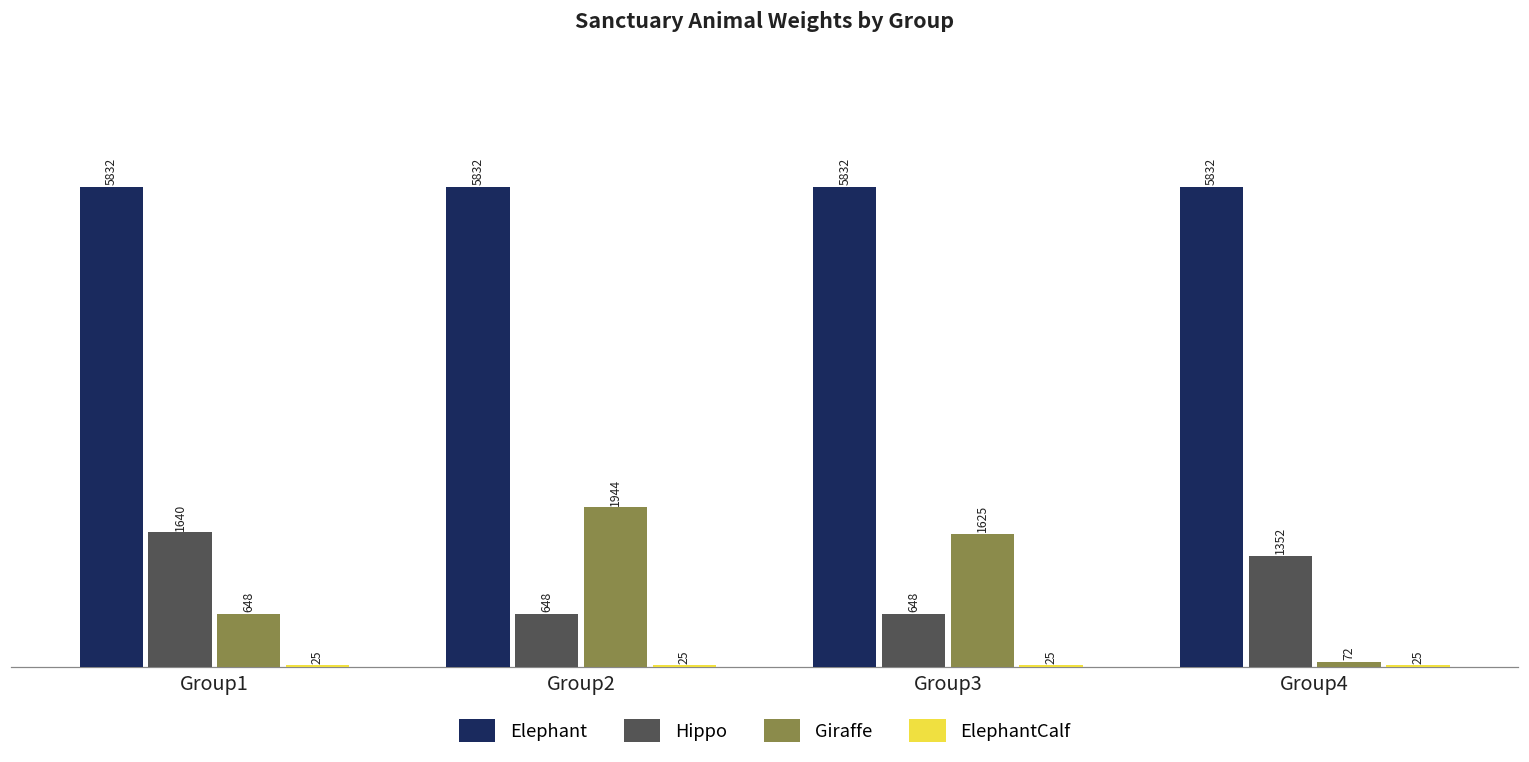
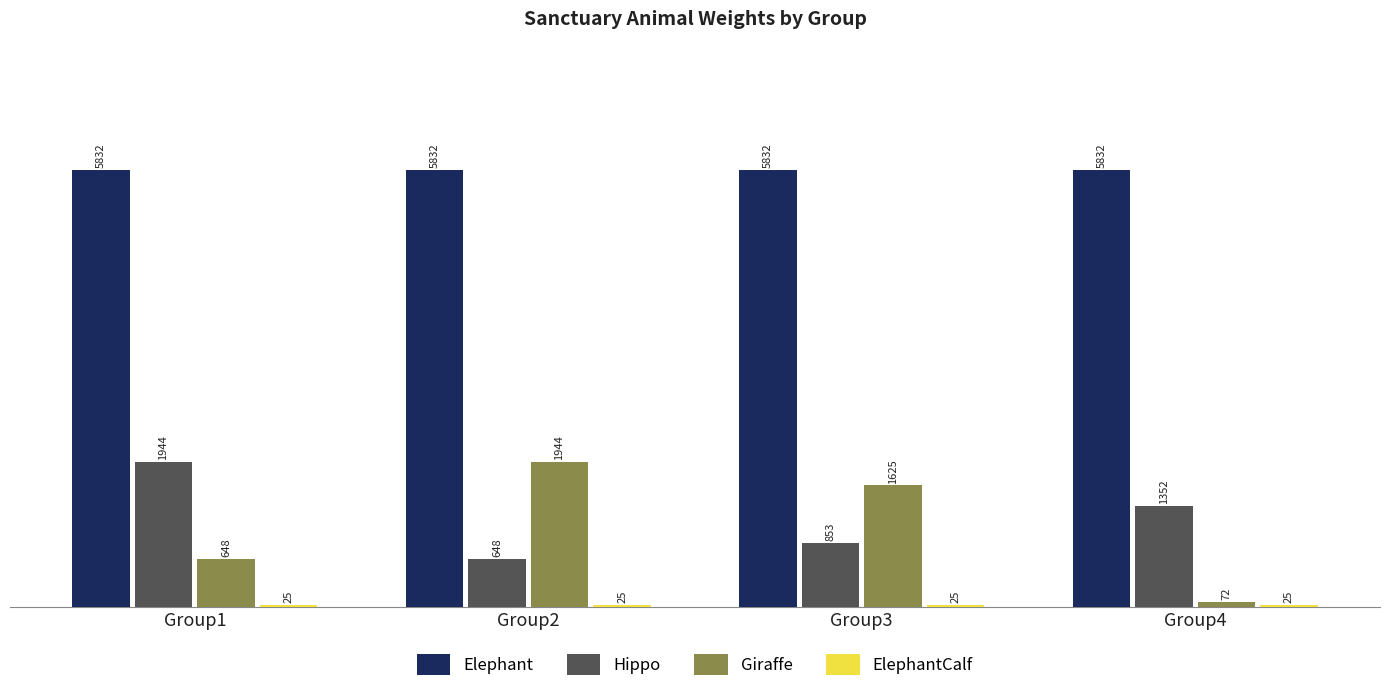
  {
    "Elephant": {
      "Group1": 5832,
      "Group2": 5832,
      "Group3": 5832,
      "Group4": 5832
    },
    "Hippo": {
-     "Group1": 1640,
+     "Group1": 1944,
      "Group2": 648,
-     "Group3": 648,
+     "Group3": 853,
      "Group4": 1352
    },
    "Giraffe": {
      "Group1": 648,
      "Group2": 1944,
      "Group3": 1625,
      "Group4": 72
    },
    "ElephantCalf": {
      "Group1": 25,
      "Group2": 25,
      "Group3": 25,
      "Group4": 25
    }
  }
